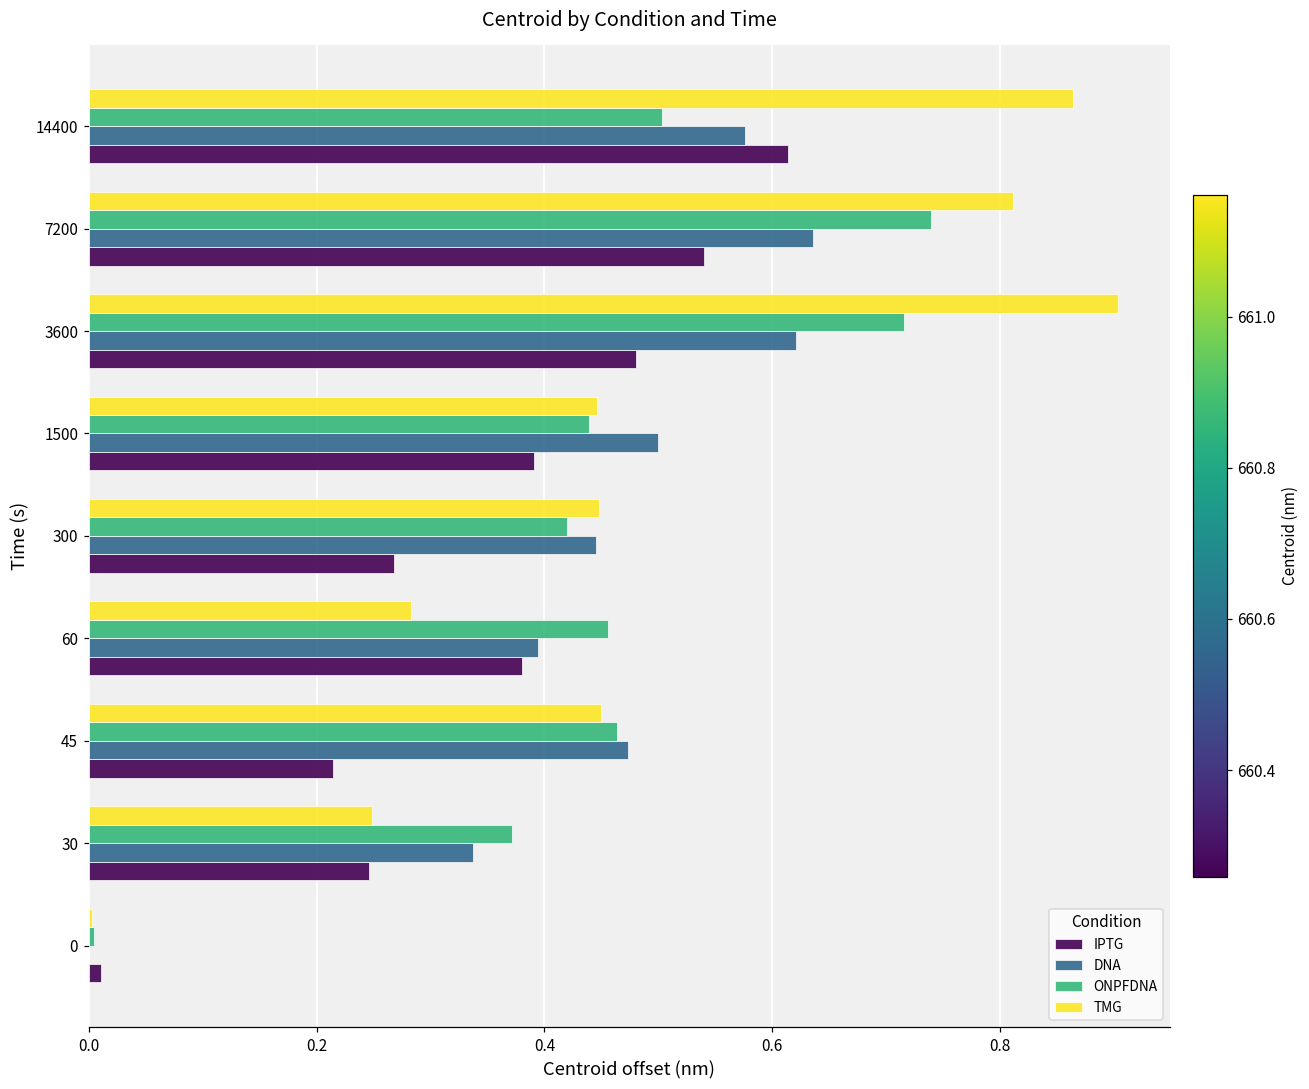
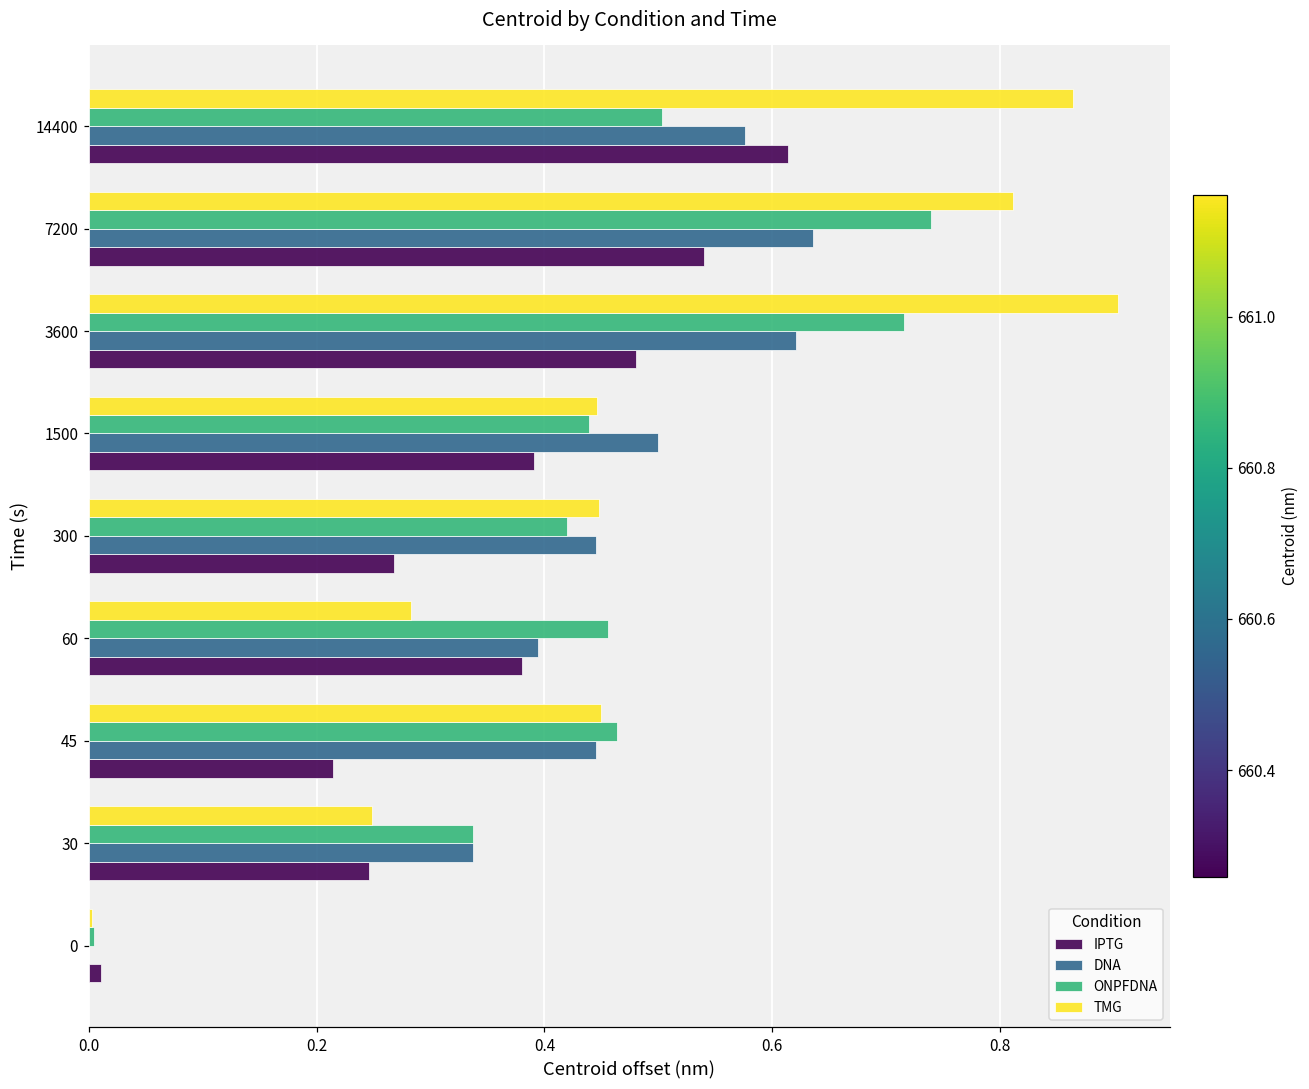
  {
    "IPTG": {
      "14400": 0.613,
      "7200": 0.540,
      "3600": 0.481,
      "1500": 0.390,
      "300": 0.267,
      "60": 0.380,
      "45": 0.214,
      "30": 0.246,
      "0": 0.010
    },
    "DNA": {
      "14400": 0.576,
      "7200": 0.635,
      "3600": 0.620,
      "1500": 0.499,
      "300": 0.445,
      "60": 0.394,
-     "45": 0.473,
+     "45": 0.445,
      "30": 0.337,
      "0": 0.000
    },
    "ONPFDNA": {
      "14400": 0.504,
      "7200": 0.739,
      "3600": 0.716,
      "1500": 0.439,
      "300": 0.420,
      "60": 0.455,
      "45": 0.463,
-     "30": 0.371,
+     "30": 0.337,
      "0": 0.005
    },
    "TMG": {
      "14400": 0.864,
      "7200": 0.812,
      "3600": 0.904,
      "1500": 0.447,
      "300": 0.448,
      "60": 0.283,
      "45": 0.450,
      "30": 0.248,
      "0": 0.002
    }
  }
